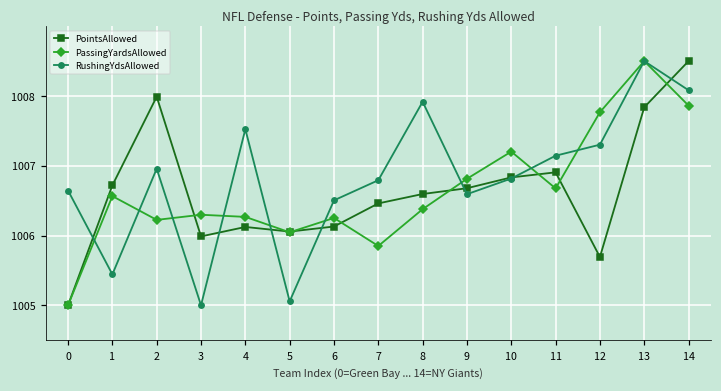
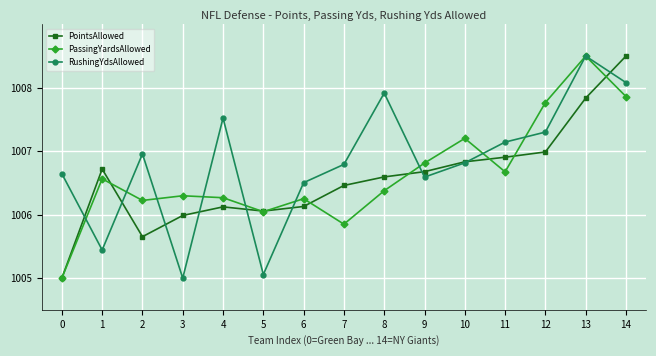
  {
    "PointsAllowed": {
      "1": 1006.7,
-     "2": 1008.0,
+     "2": 1005.7,
      "3": 1006.0,
      "4": 1006.1,
      "6": 1006.1,
      "7": 1006.5,
      "8": 1006.6,
      "9": 1006.7,
      "11": 1006.9,
-     "12": 1005.7,
+     "12": 1007.0,
      "13": 1007.8,
      "14": 1008.5
    }
  }
